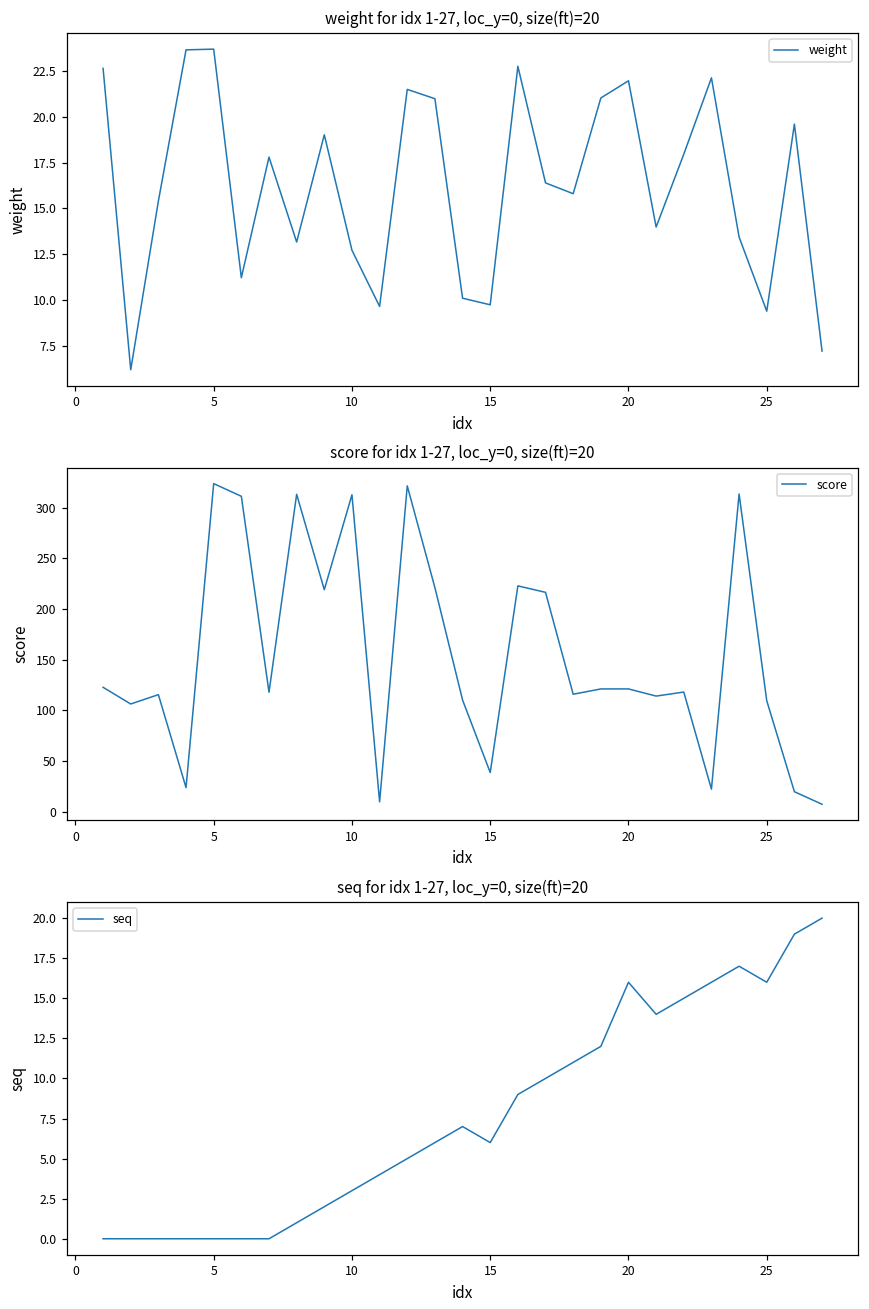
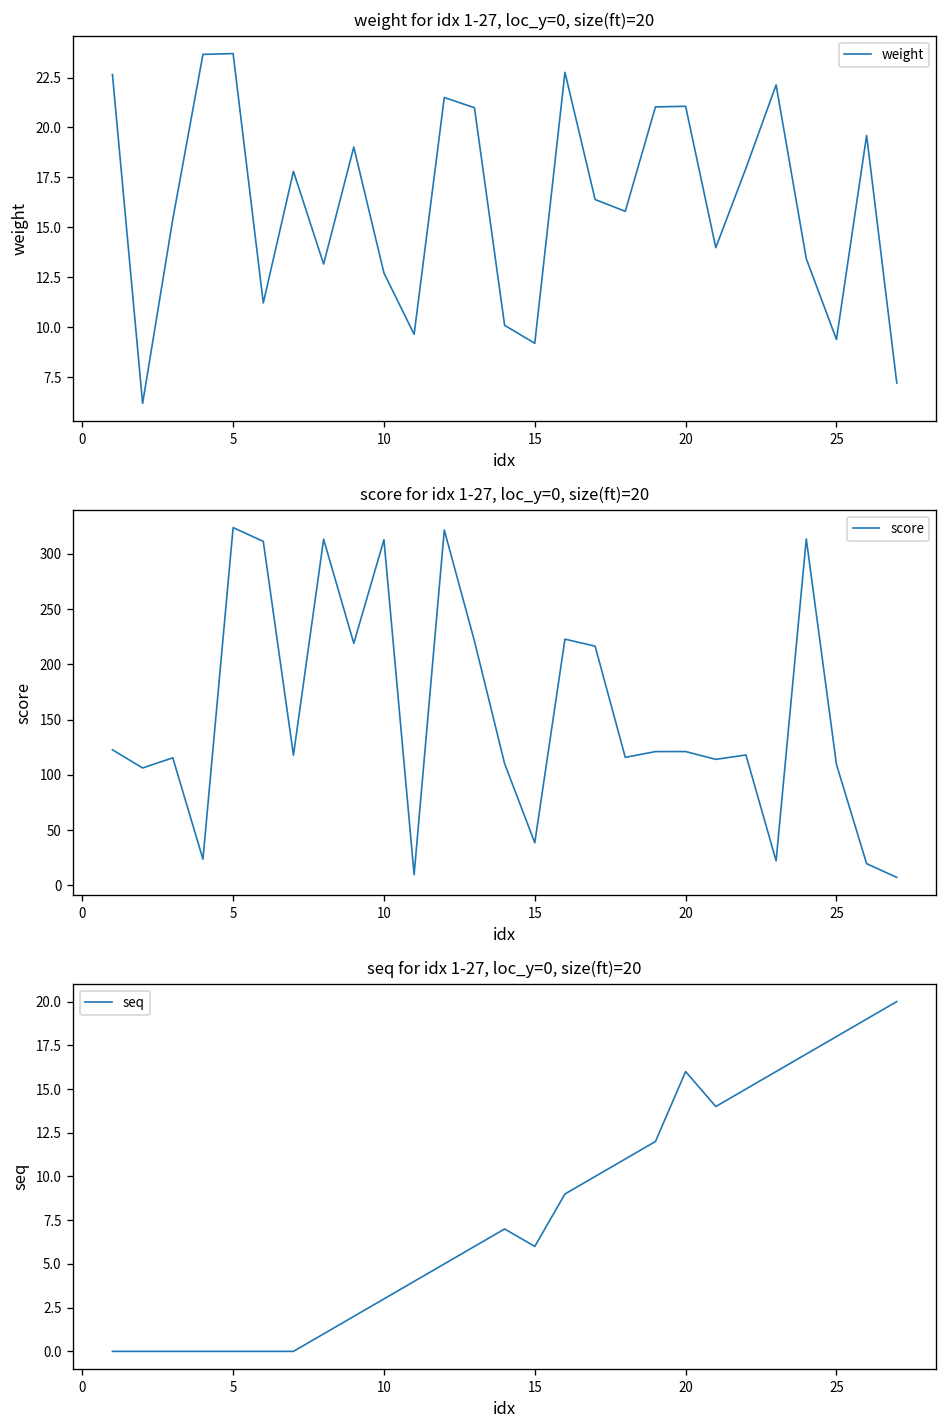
  {
    "weight for idx 1-27, loc_y=0, size(ft)=20": {
      "5": 23.7,
      "10": 12.7,
-     "15": 9.7,
-     "20": 22.0,
+     "15": 9.2,
+     "20": 21.1,
      "25": 9.4
    },
    "score for idx 1-27, loc_y=0, size(ft)=20": {
      "5": 320,
      "10": 310,
      "15": 40,
      "20": 120,
      "25": 110
    },
    "seq for idx 1-27, loc_y=0, size(ft)=20": {
      "5": 0,
      "10": 3,
      "15": 6,
      "20": 16,
-     "25": 16
+     "25": 18
    }
  }
